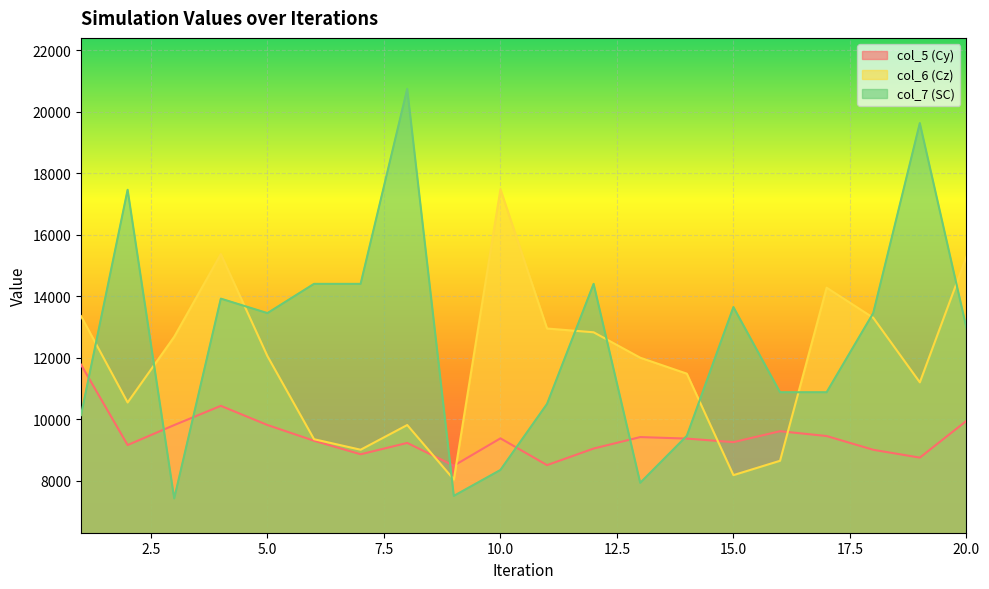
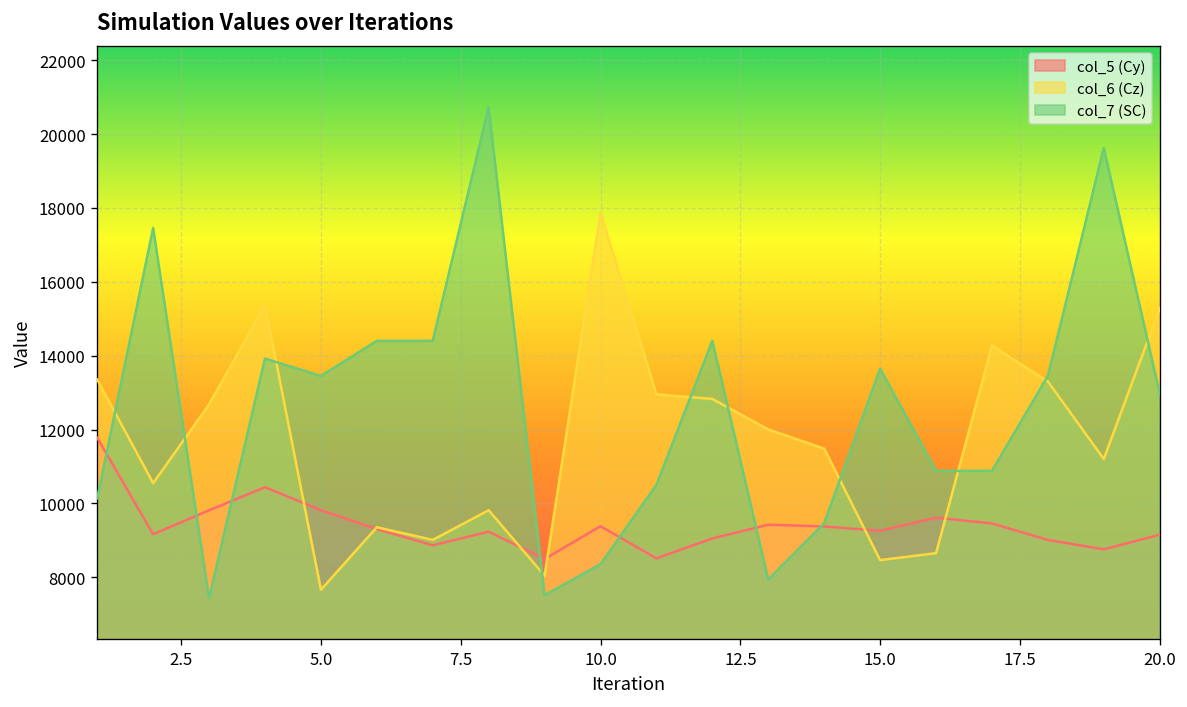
  {
    "col_5 (Cy)": {
      "5.0": 9800,
      "10.0": 9400,
      "15.0": 9300,
-     "20.0": 9900
+     "20.0": 9200
    },
    "col_6 (Cz)": {
-     "5.0": 12100,
-     "10.0": 17500,
-     "15.0": 8200,
+     "5.0": 7700,
+     "10.0": 17900,
+     "15.0": 8500,
      "20.0": 15300
    },
    "col_7 (SC)": {
      "5.0": 13500,
      "10.0": 8400,
      "15.0": 13600,
      "20.0": 13000
    }
  }
